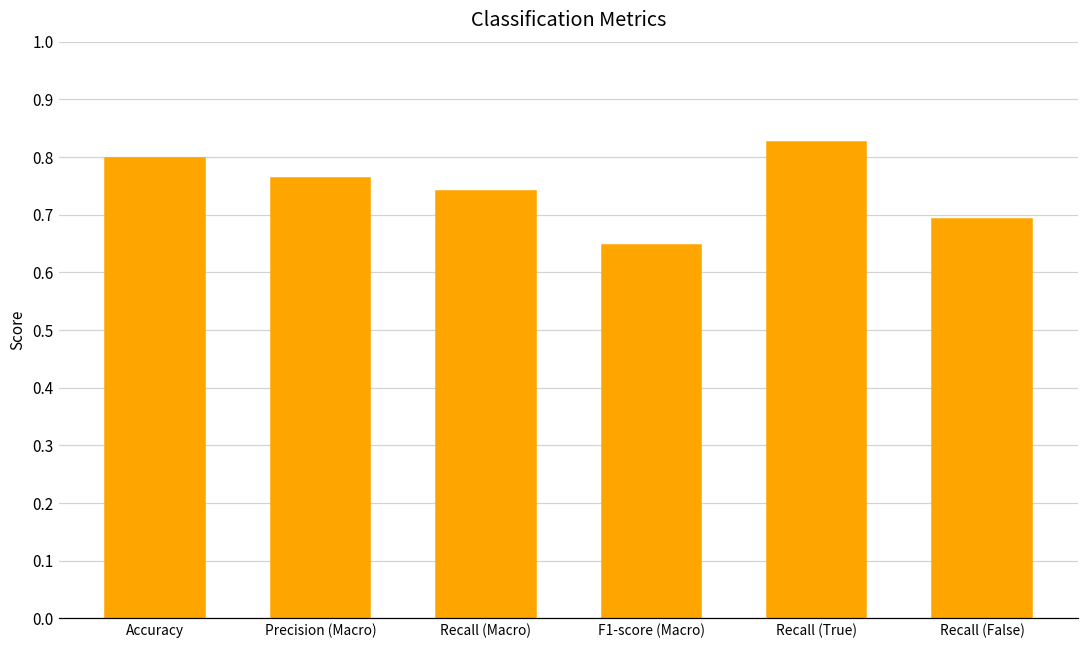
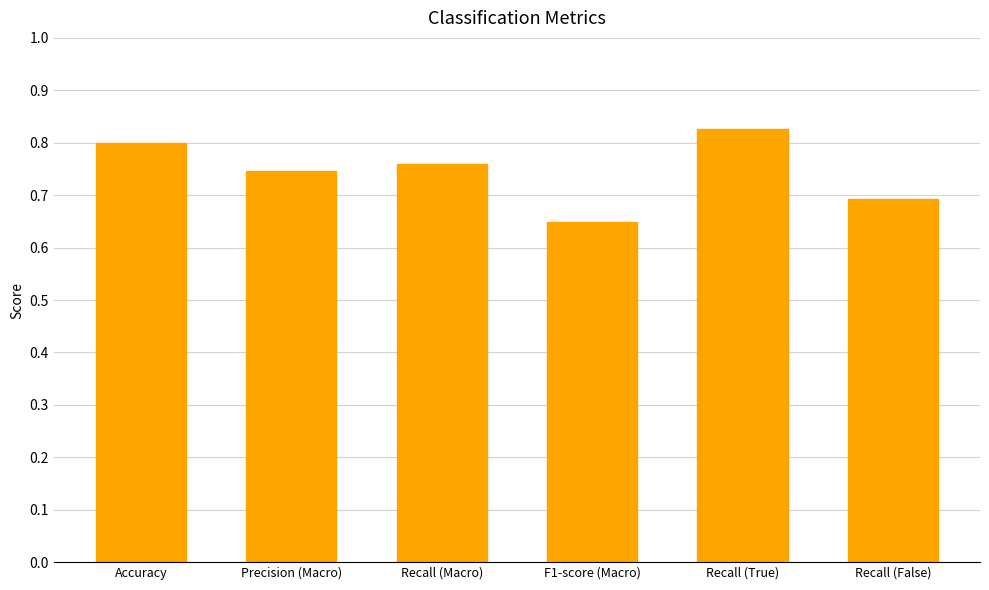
  {
    "Accuracy": 0.80,
-   "Precision (Macro)": 0.76,
-   "Recall (Macro)": 0.74,
+   "Precision (Macro)": 0.75,
+   "Recall (Macro)": 0.76,
    "F1-score (Macro)": 0.65,
    "Recall (True)": 0.83,
    "Recall (False)": 0.69
  }
